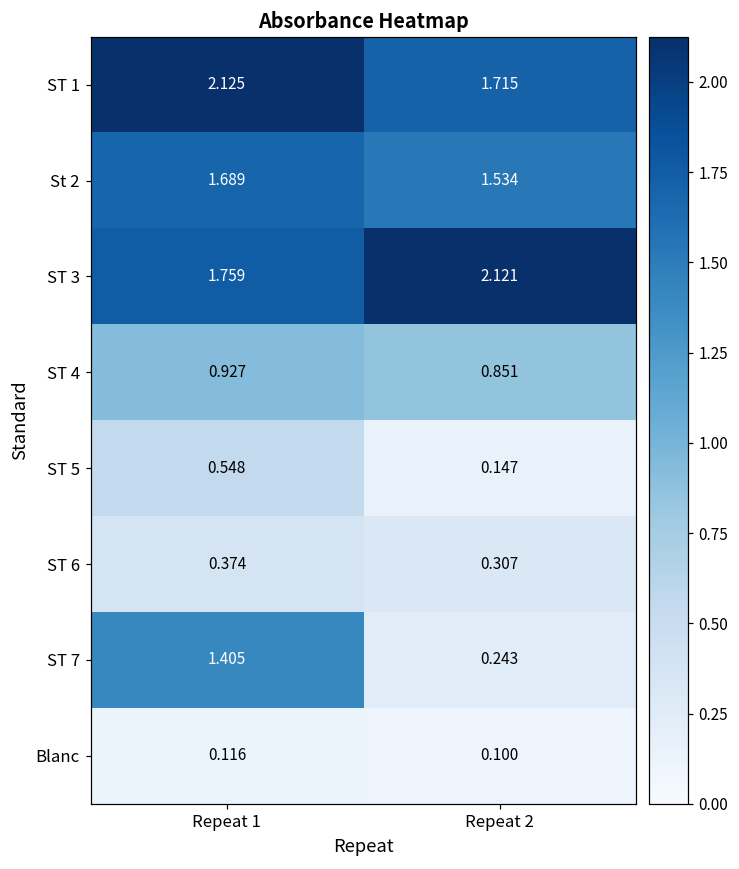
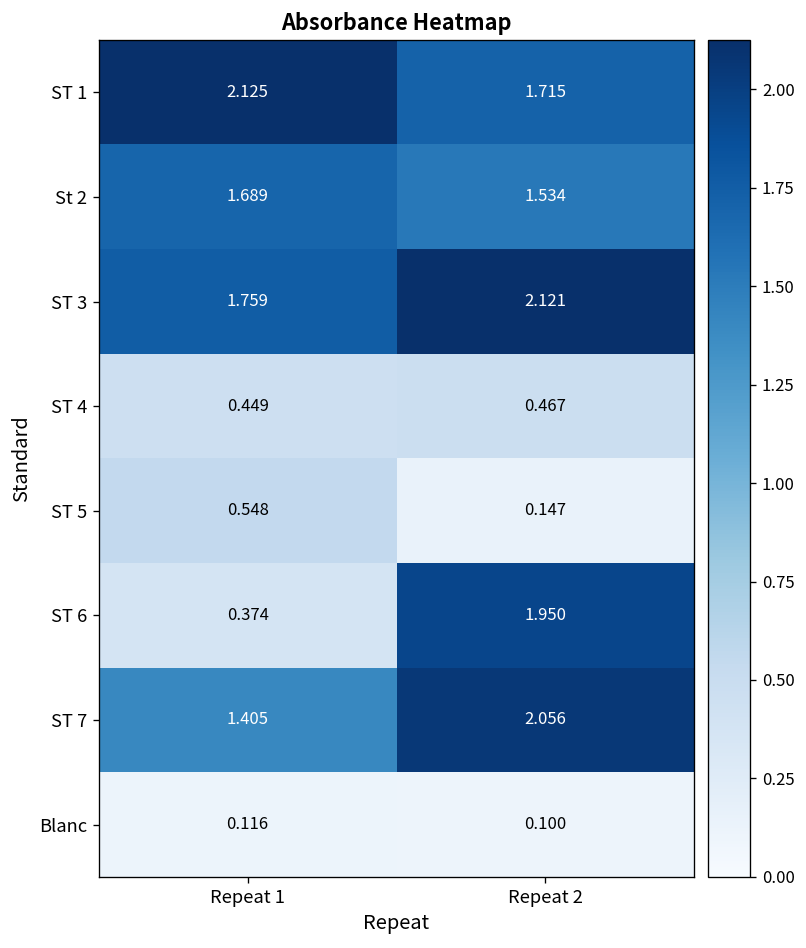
  {
    "ST 1": {
      "Repeat 1": 2.125,
      "Repeat 2": 1.715
    },
    "St 2": {
      "Repeat 1": 1.689,
      "Repeat 2": 1.534
    },
    "ST 3": {
      "Repeat 1": 1.759,
      "Repeat 2": 2.121
    },
    "ST 4": {
-     "Repeat 1": 0.927,
-     "Repeat 2": 0.851
+     "Repeat 1": 0.449,
+     "Repeat 2": 0.467
    },
    "ST 5": {
      "Repeat 1": 0.548,
      "Repeat 2": 0.147
    },
    "ST 6": {
      "Repeat 1": 0.374,
-     "Repeat 2": 0.307
+     "Repeat 2": 1.950
    },
    "ST 7": {
      "Repeat 1": 1.405,
-     "Repeat 2": 0.243
+     "Repeat 2": 2.056
    },
    "Blanc": {
      "Repeat 1": 0.116,
      "Repeat 2": 0.100
    }
  }
